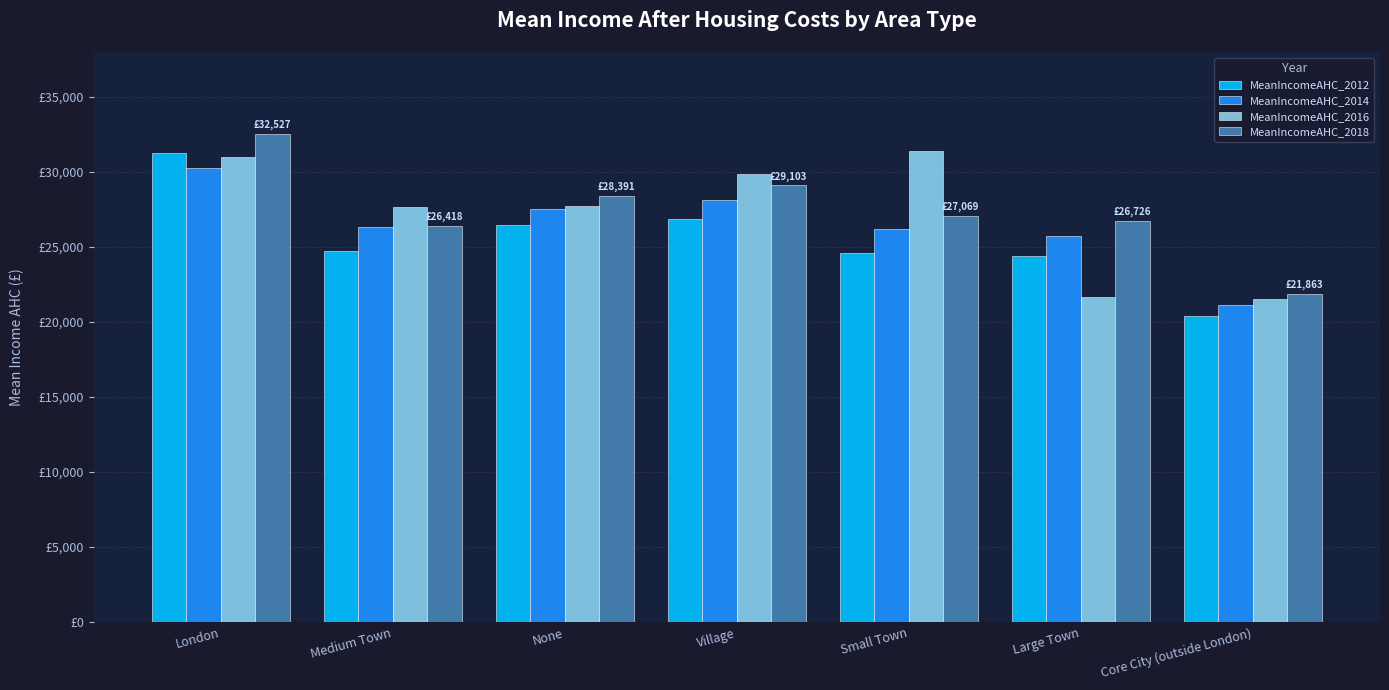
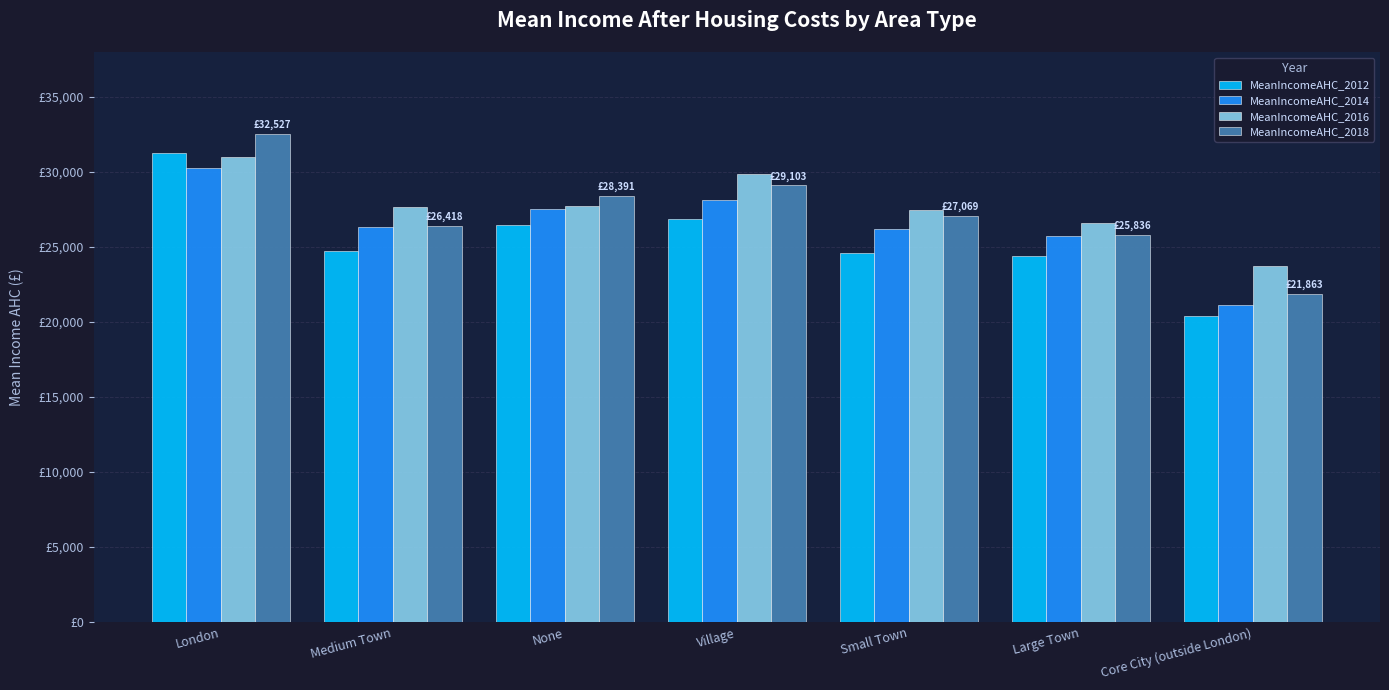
  {
    "MeanIncomeAHC_2016": {
      "London": "£31,000",
      "Medium Town": "£27,600",
      "None": "£27,700",
      "Village": "£29,900",
-     "Small Town": "£31,400",
-     "Large Town": "£21,600",
-     "Core City (outside London)": "£21,500"
+     "Small Town": "£27,400",
+     "Large Town": "£26,600",
+     "Core City (outside London)": "£23,700"
    },
    "MeanIncomeAHC_2018": {
      "London": "£32,527",
      "Medium Town": "£26,418",
      "None": "£28,391",
      "Village": "£29,103",
      "Small Town": "£27,069",
-     "Large Town": "£26,726",
+     "Large Town": "£25,836",
      "Core City (outside London)": "£21,863"
    }
  }
